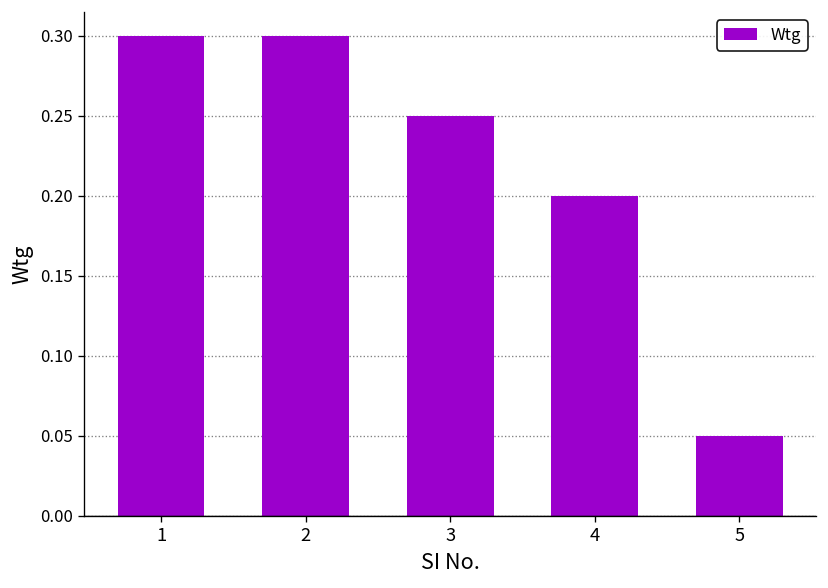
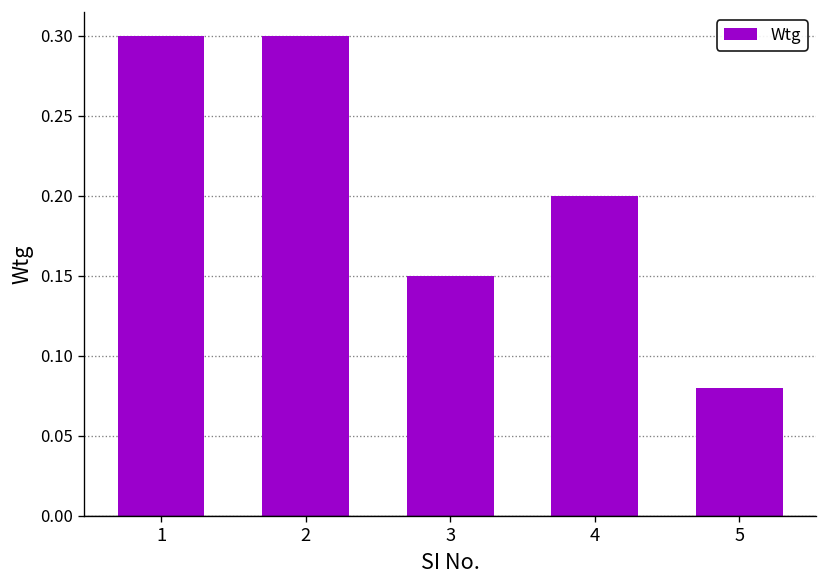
  {
    "1": 0.30,
    "2": 0.30,
-   "3": 0.25,
+   "3": 0.15,
    "4": 0.20,
-   "5": 0.05
+   "5": 0.08
  }
